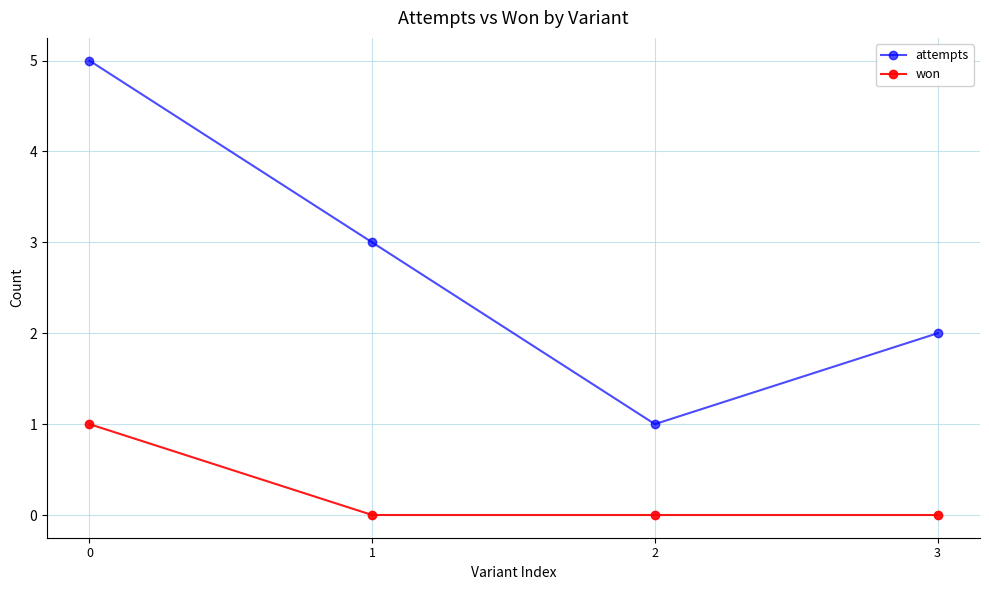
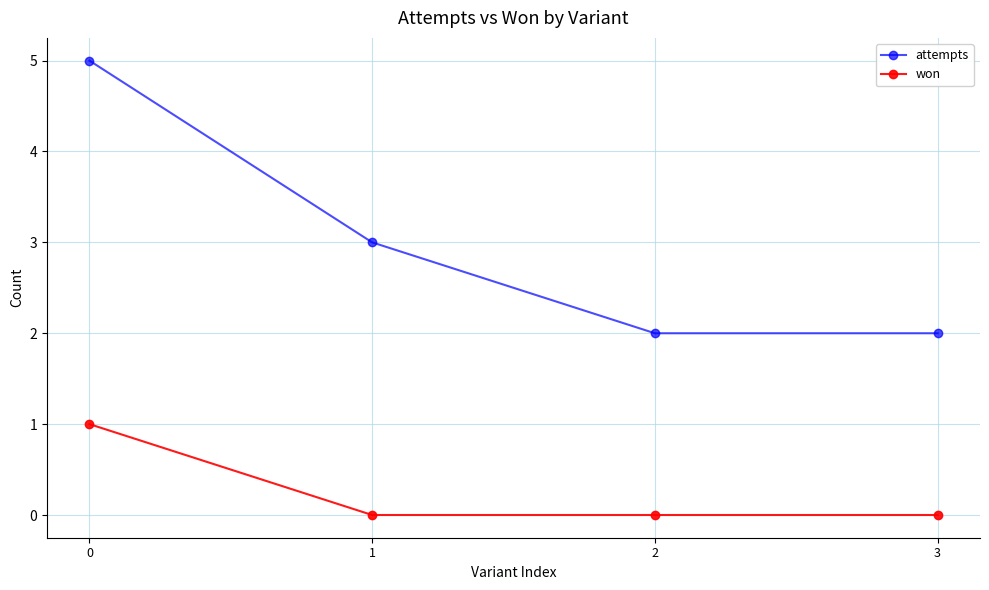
  {
    "attempts": {
      "0": 5,
      "1": 3,
-     "2": 1,
+     "2": 2,
      "3": 2
    },
    "won": {
      "0": 1,
      "1": 0,
      "2": 0,
      "3": 0
    }
  }
